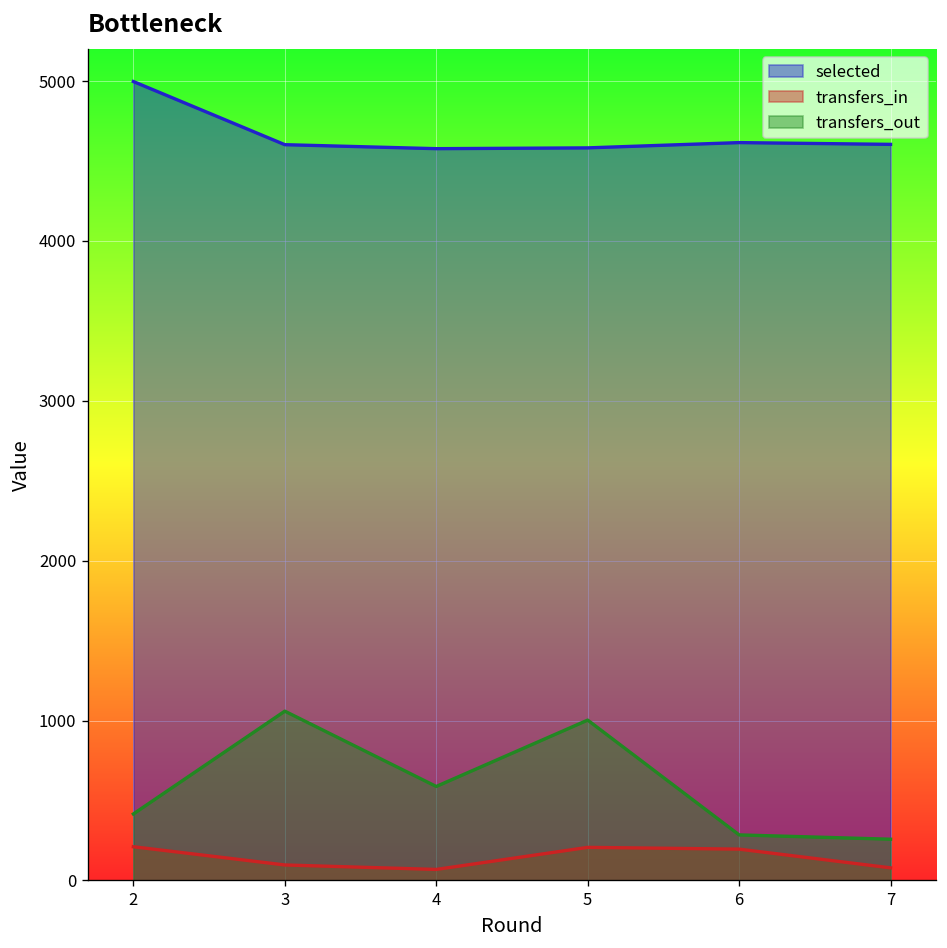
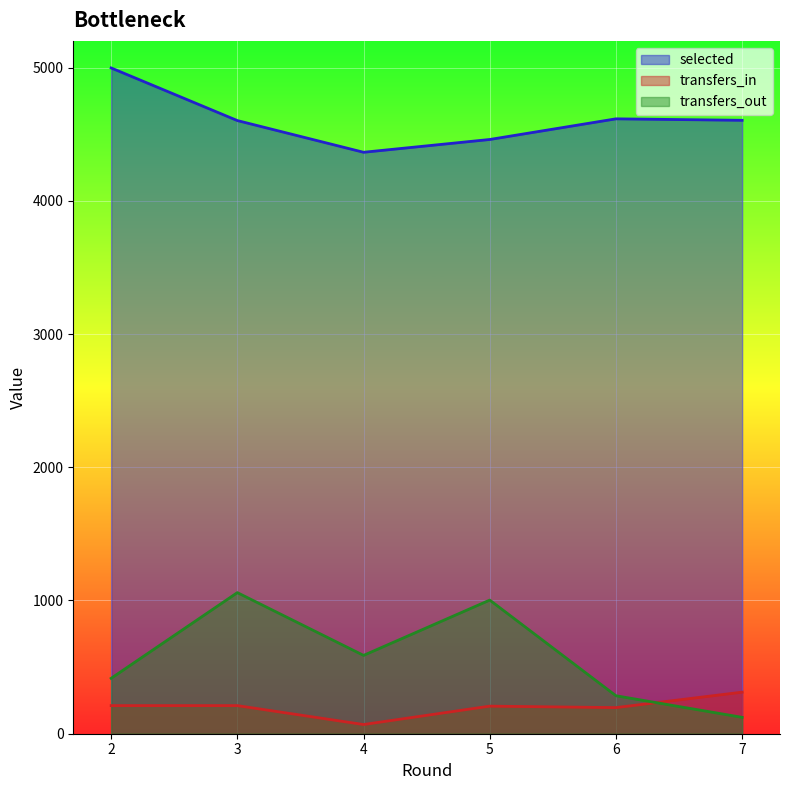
  {
    "selected": {
      "2": 5000,
      "3": 4600,
-     "4": 4580,
-     "5": 4580,
+     "4": 4360,
+     "5": 4460,
      "6": 4620,
      "7": 4600
    },
    "transfers_in": {
      "2": 210,
-     "3": 100,
+     "3": 210,
      "4": 70,
      "5": 210,
      "6": 200,
-     "7": 80
+     "7": 310
    },
    "transfers_out": {
      "2": 420,
      "3": 1060,
      "4": 590,
      "5": 1000,
      "6": 290,
-     "7": 260
+     "7": 120
    }
  }
